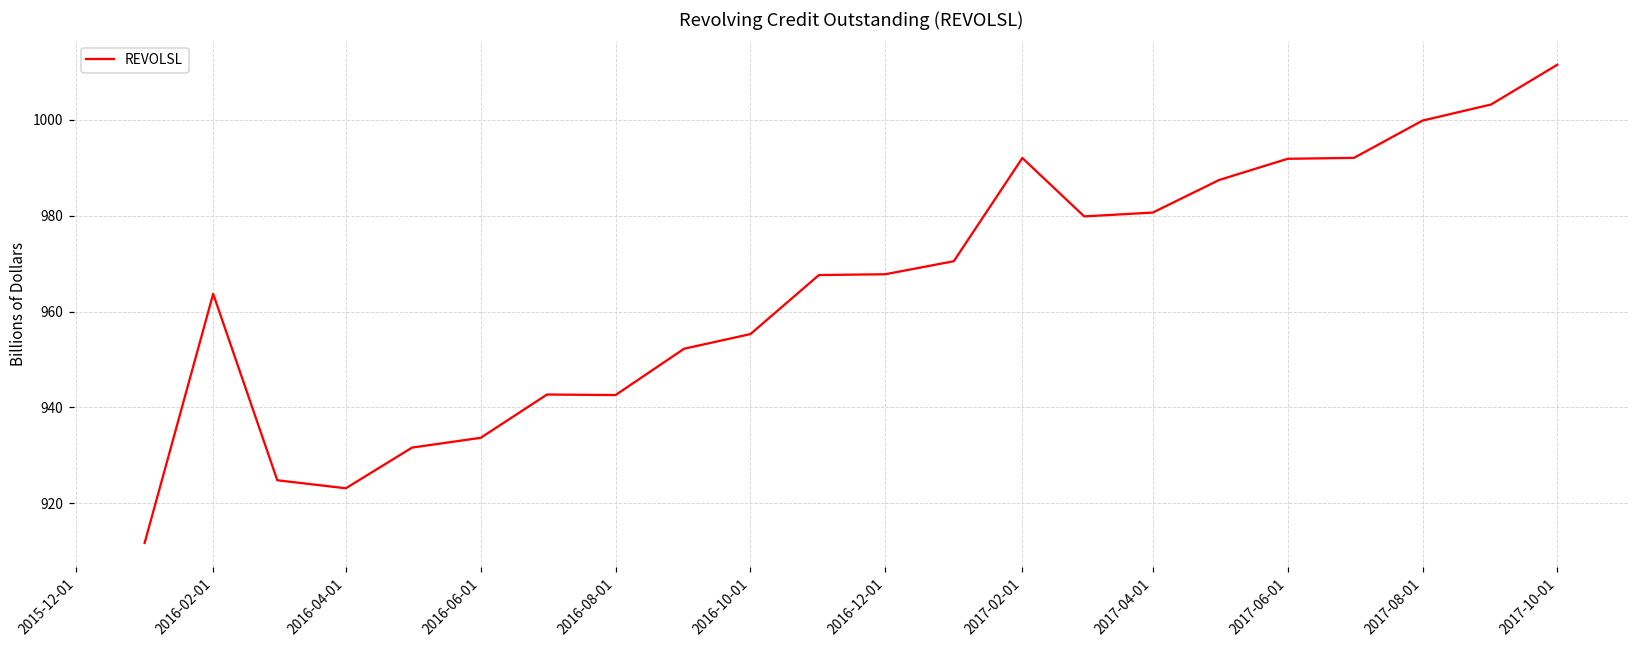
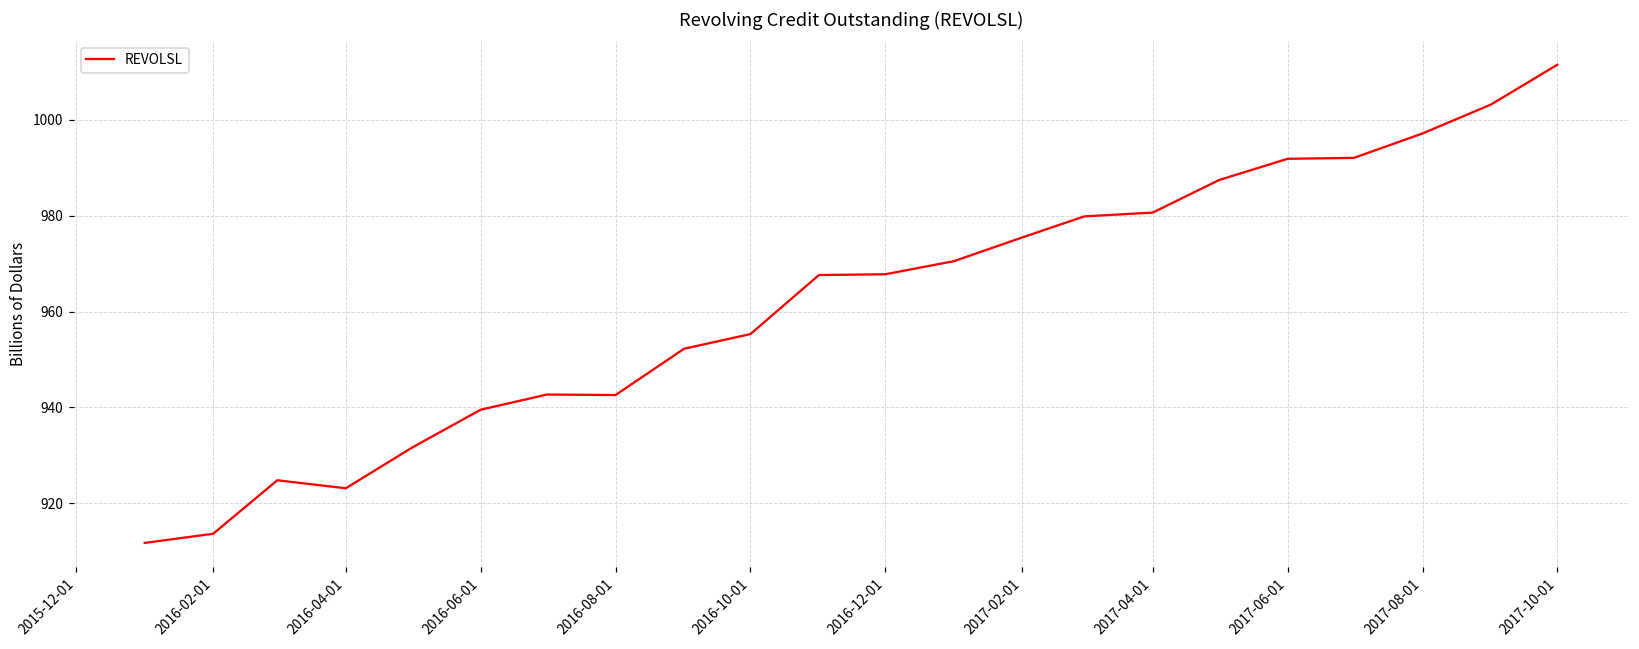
  {
-   "2016-02-01": 964,
+   "2016-02-01": 914,
    "2016-04-01": 923,
-   "2016-06-01": 934,
+   "2016-06-01": 940,
    "2016-08-01": 943,
    "2016-10-01": 955,
    "2016-12-01": 968,
-   "2017-02-01": 992,
+   "2017-02-01": 975,
    "2017-04-01": 981,
    "2017-06-01": 992,
-   "2017-08-01": 1000,
+   "2017-08-01": 997,
    "2017-10-01": 1012
  }
